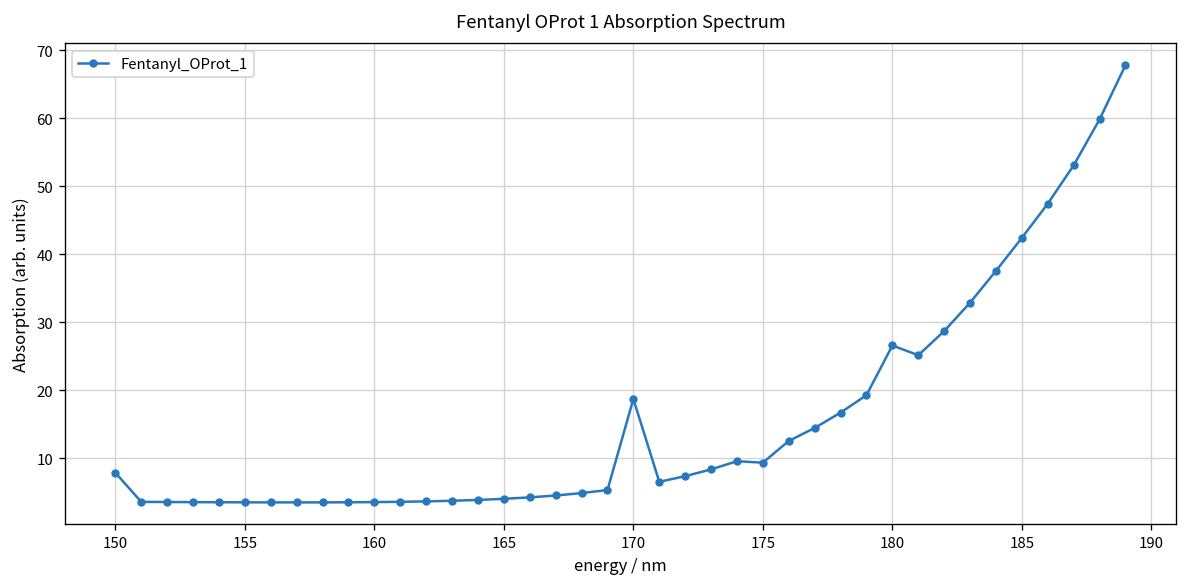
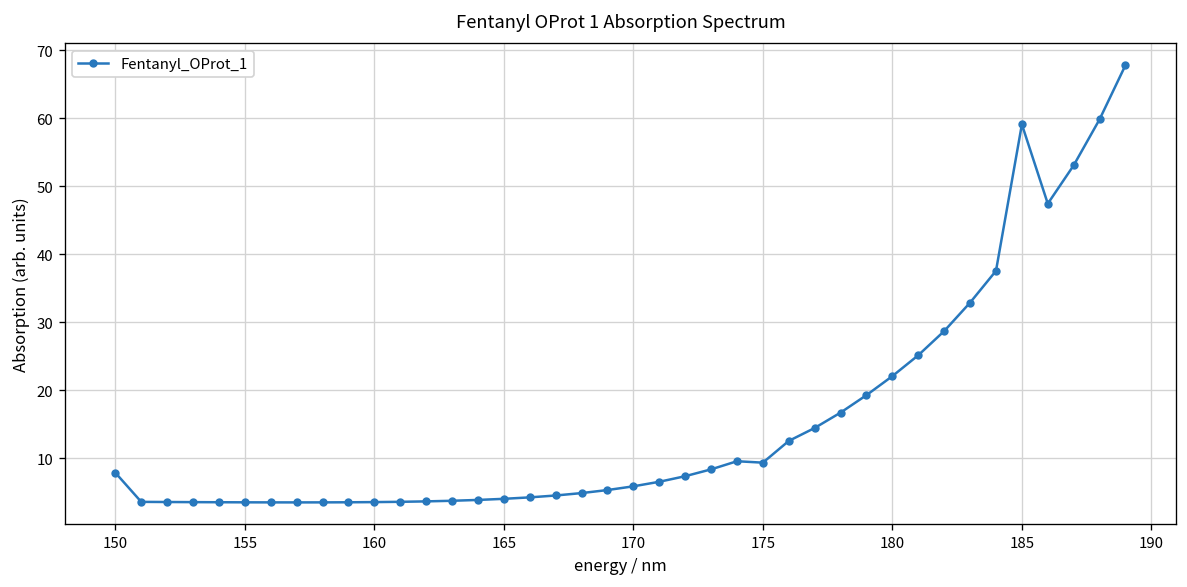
  {
    "150": 8,
    "155": 4,
    "160": 4,
    "165": 4,
-   "170": 19,
+   "170": 6,
    "175": 9,
-   "180": 27,
-   "185": 42
+   "180": 22,
+   "185": 59
  }
